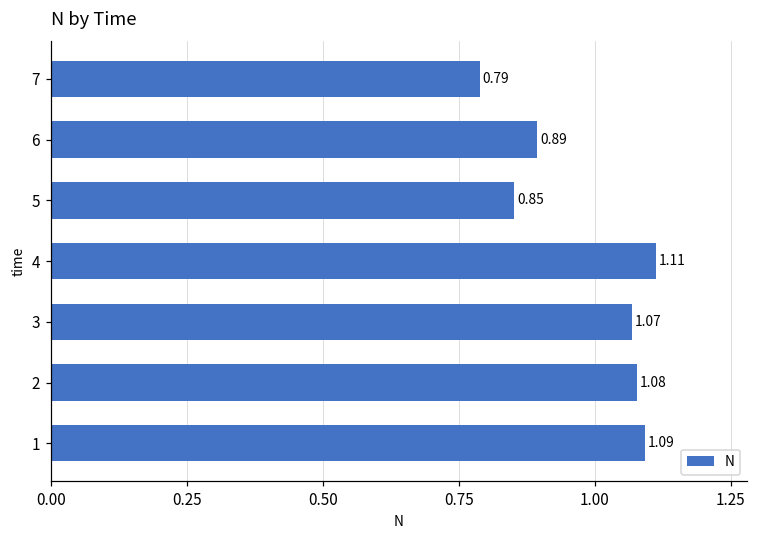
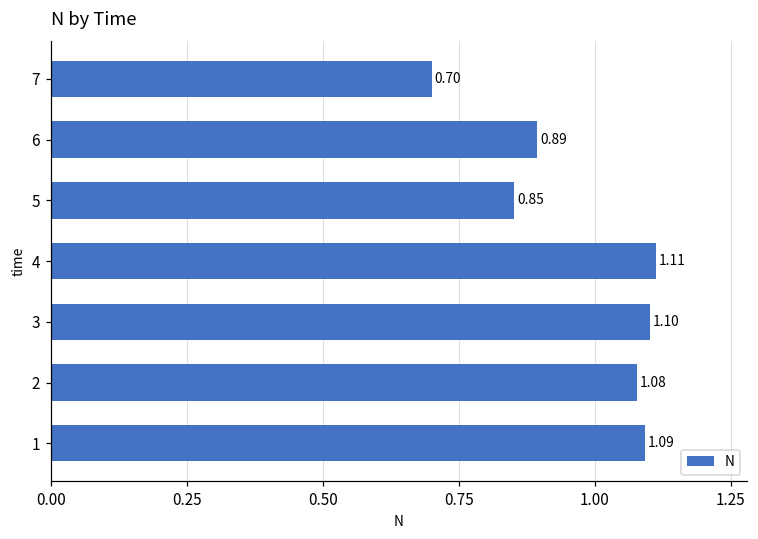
  {
-   "7": 0.79,
+   "7": 0.70,
    "6": 0.89,
    "5": 0.85,
    "4": 1.11,
-   "3": 1.07,
+   "3": 1.10,
    "2": 1.08,
    "1": 1.09
  }
